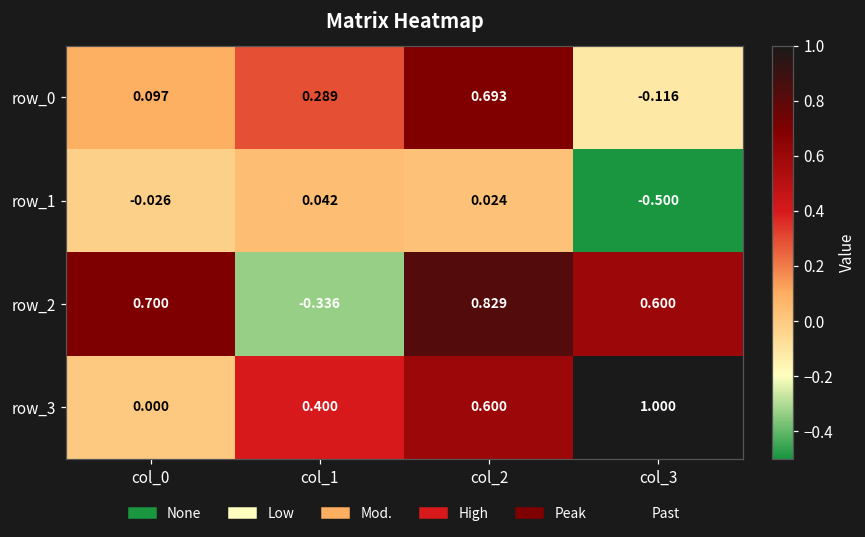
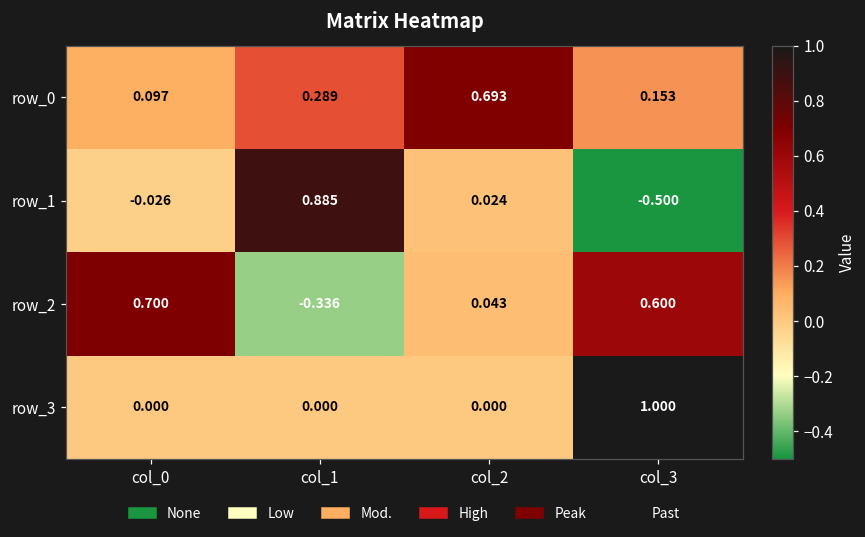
  {
    "row_0": {
      "col_0": 0.097,
      "col_1": 0.289,
      "col_2": 0.693,
-     "col_3": -0.116
+     "col_3": 0.153
    },
    "row_1": {
      "col_0": -0.026,
-     "col_1": 0.042,
+     "col_1": 0.885,
      "col_2": 0.024,
      "col_3": -0.500
    },
    "row_2": {
      "col_0": 0.700,
      "col_1": -0.336,
-     "col_2": 0.829,
+     "col_2": 0.043,
      "col_3": 0.600
    },
    "row_3": {
      "col_0": 0.000,
-     "col_1": 0.400,
-     "col_2": 0.600,
+     "col_1": 0.000,
+     "col_2": 0.000,
      "col_3": 1.000
    }
  }
